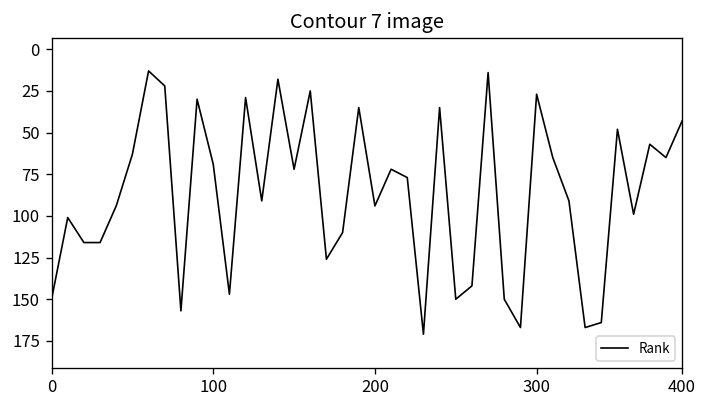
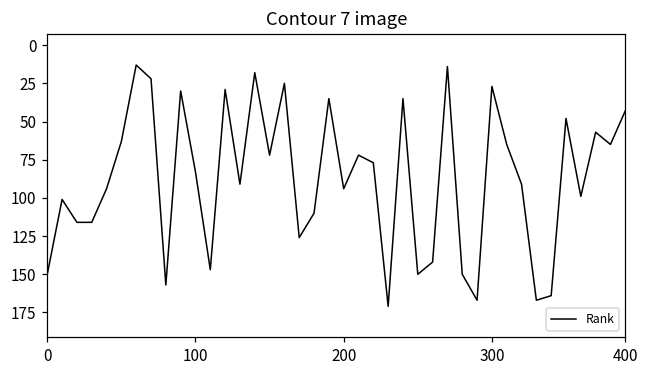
  {
    "0": 150,
-   "100": 69,
+   "100": 83,
    "200": 94,
    "300": 27,
    "400": 43
  }
